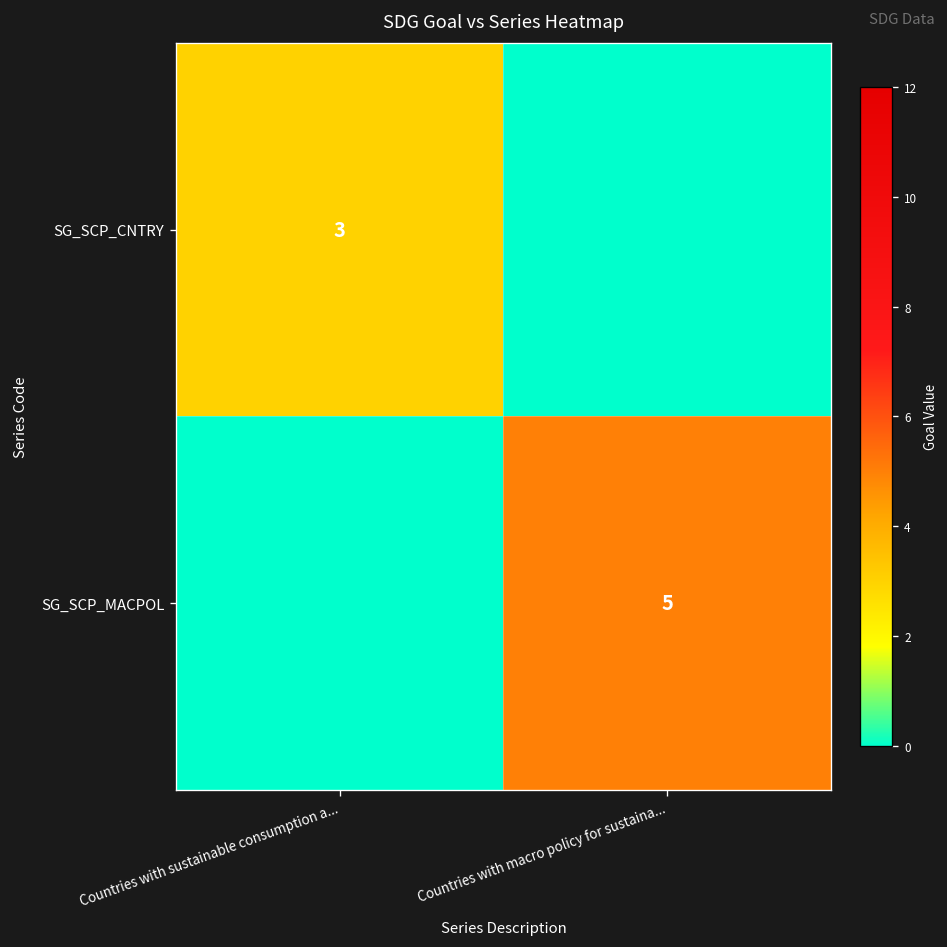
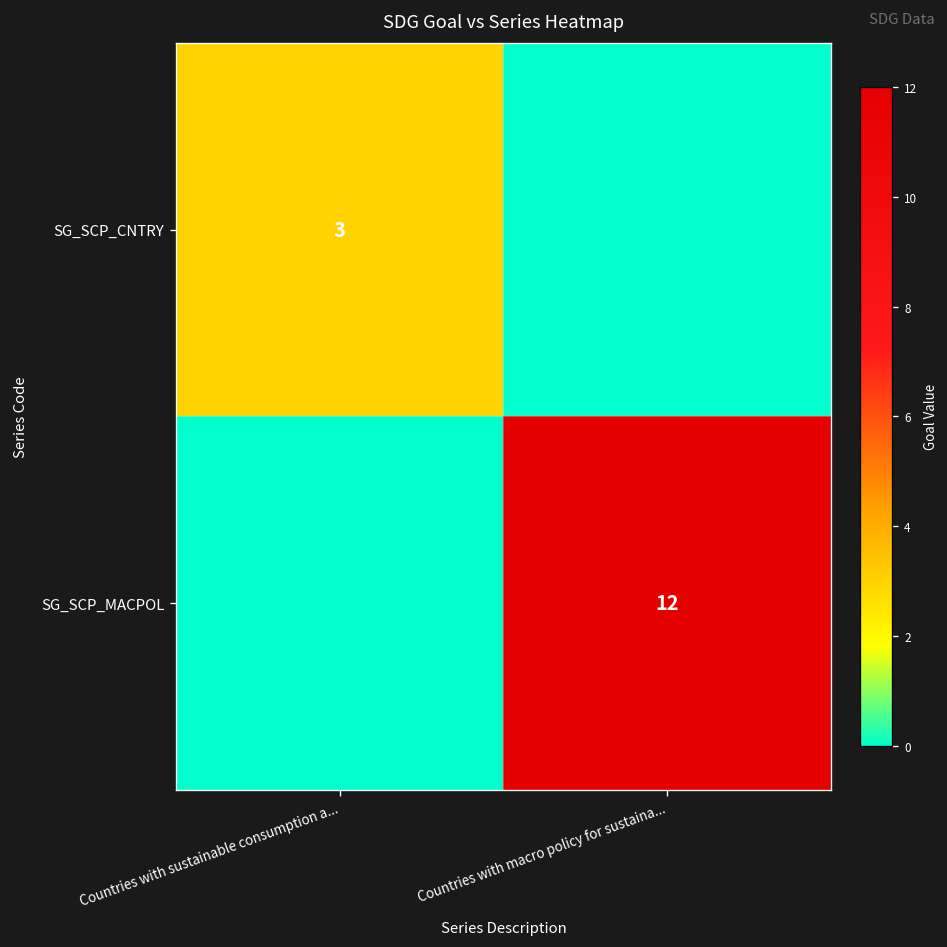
  {
    "SG_SCP_CNTRY": {
      "Countries with sustainable consumption a...": 3
    },
    "SG_SCP_MACPOL": {
-     "Countries with macro policy for sustaina...": 5
+     "Countries with macro policy for sustaina...": 12
    }
  }
